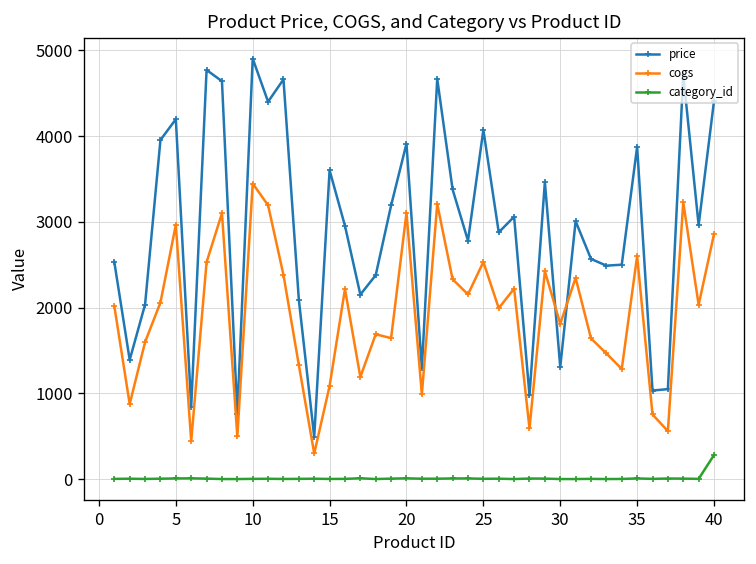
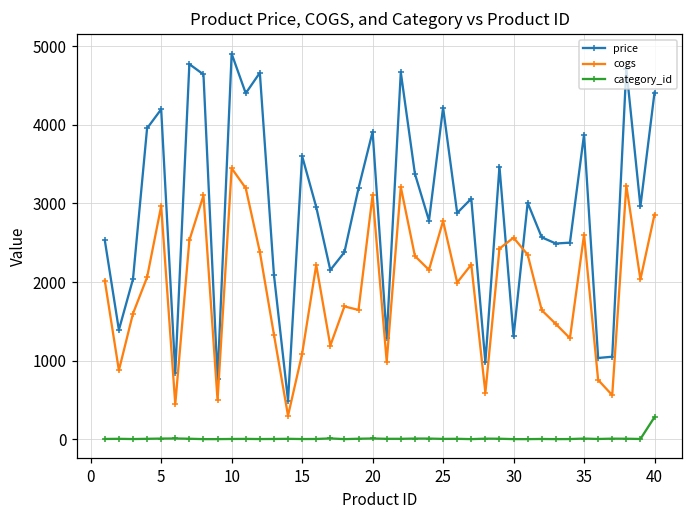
  {
    "price": {
      "5": 4200,
      "10": 4900,
      "15": 3600,
      "20": 3900,
-     "25": 4100,
+     "25": 4200,
      "30": 1300,
      "35": 3900,
      "40": 4400
    },
    "cogs": {
      "5": 3000,
      "10": 3400,
      "15": 1100,
      "20": 3100,
-     "25": 2500,
-     "30": 1800,
+     "25": 2800,
+     "30": 2600,
      "35": 2600,
      "40": 2900
    },
    "category_id": {
      "5": 0,
      "10": 0,
      "15": 0,
      "20": 0,
      "25": 0,
      "30": 0,
      "35": 0,
      "40": 300
    }
  }
